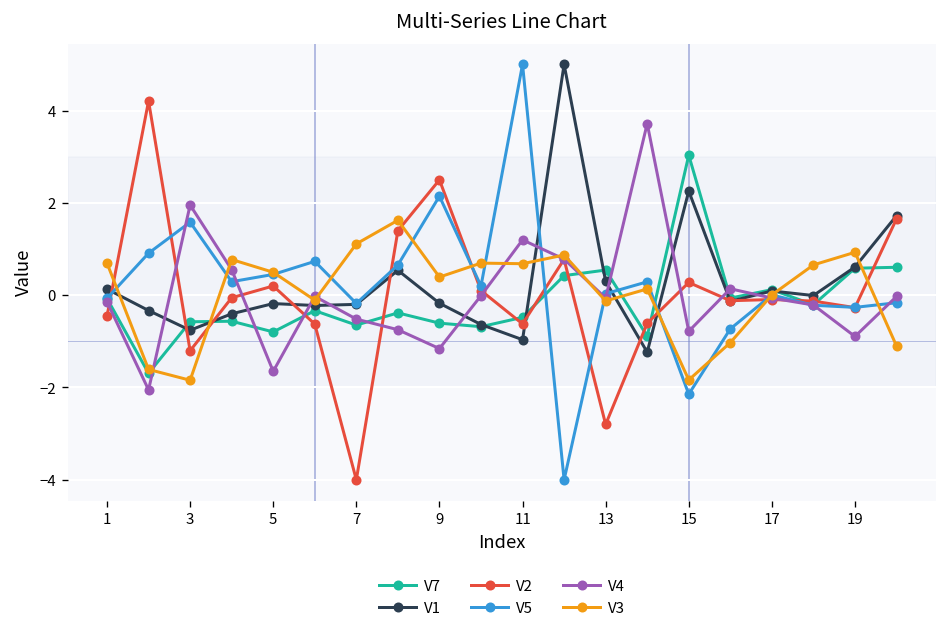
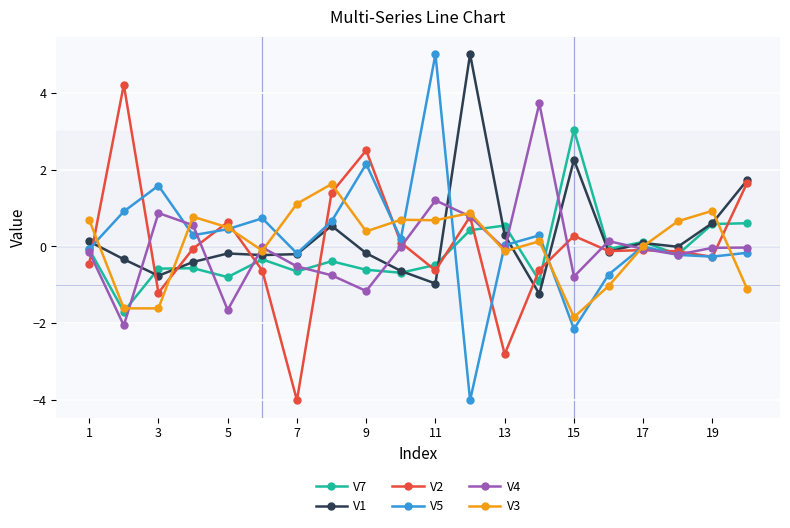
  {
    "V7": {
      "3": -0.6,
      "5": -0.8,
      "7": -0.6,
      "9": -0.6,
      "11": -0.5,
      "13": 0.5,
      "15": 3.0
    },
    "V1": {
      "1": 0.1,
      "3": -0.8,
      "5": -0.2,
      "9": -0.2,
      "11": -1.0,
      "13": 0.3,
      "15": 2.3
    },
    "V2": {
      "1": -0.5,
      "3": -1.2,
-     "5": 0.2,
+     "5": 0.6,
      "7": -4.0,
      "9": 2.5,
      "11": -0.6,
      "13": -2.8,
      "15": 0.3
    },
    "V5": {
      "3": 1.6,
      "9": 2.1,
      "11": 5.0,
      "13": 0.0,
      "15": -2.1
    },
    "V4": {
      "1": -0.1,
-     "3": 2.0,
+     "3": 0.9,
      "5": -1.7,
      "7": -0.5,
      "9": -1.2,
      "11": 1.2,
      "15": -0.8,
-     "19": -0.9
+     "19": 0.0
    },
    "V3": {
      "1": 0.7,
-     "3": -1.8,
+     "3": -1.6,
      "7": 1.1,
      "9": 0.4,
      "11": 0.7,
      "15": -1.8,
      "19": 0.9
    }
  }
